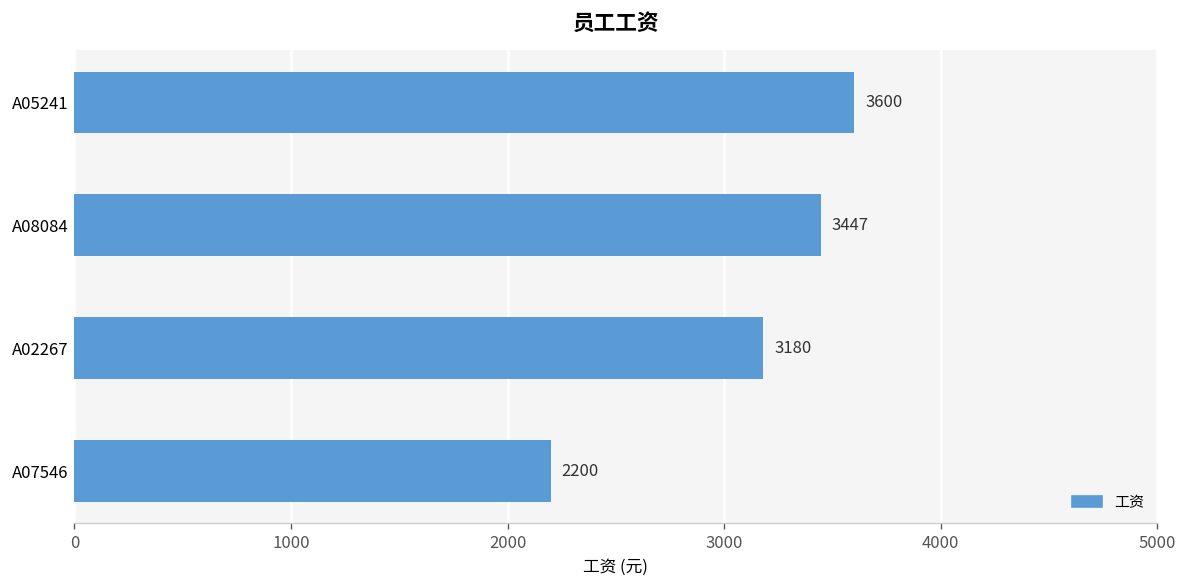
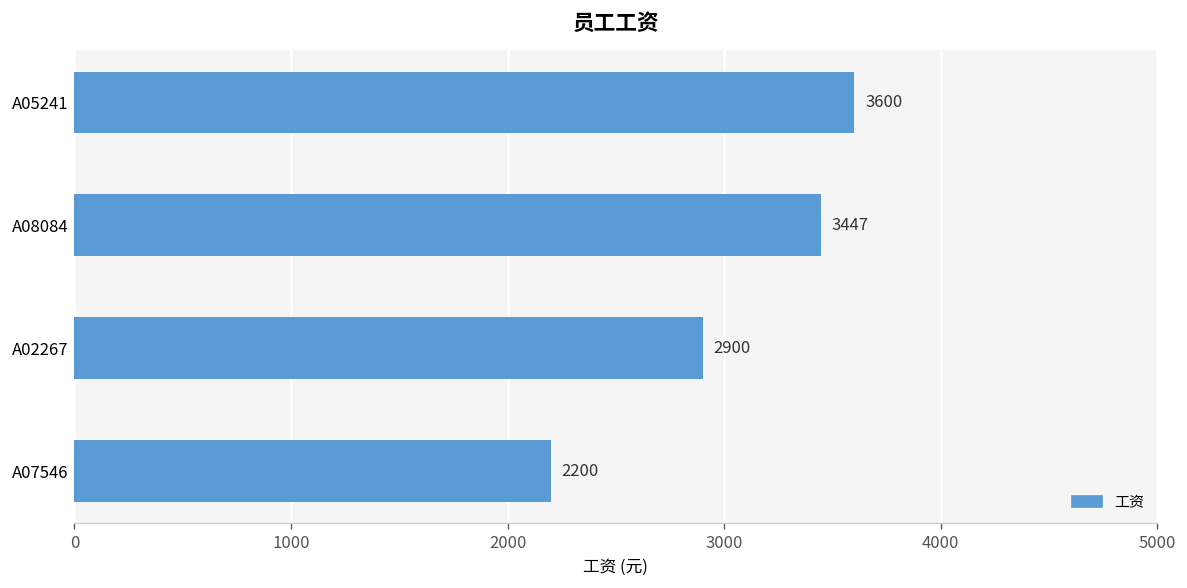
  {
    "A05241": 3600,
    "A08084": 3447,
-   "A02267": 3180,
+   "A02267": 2900,
    "A07546": 2200
  }
